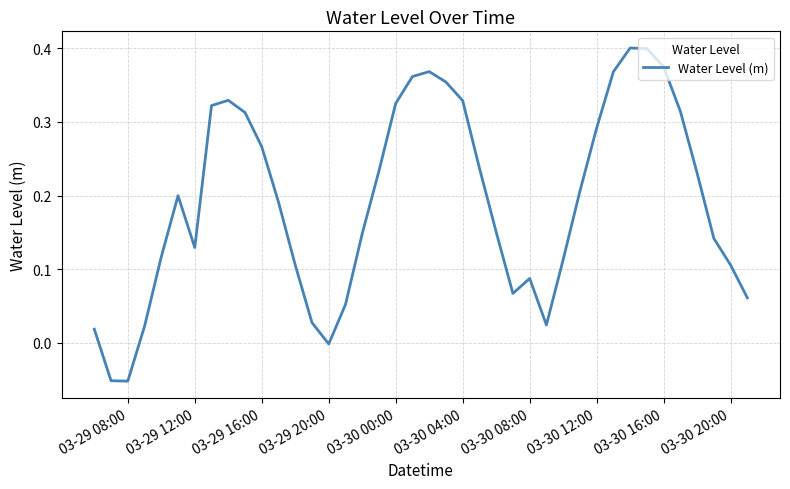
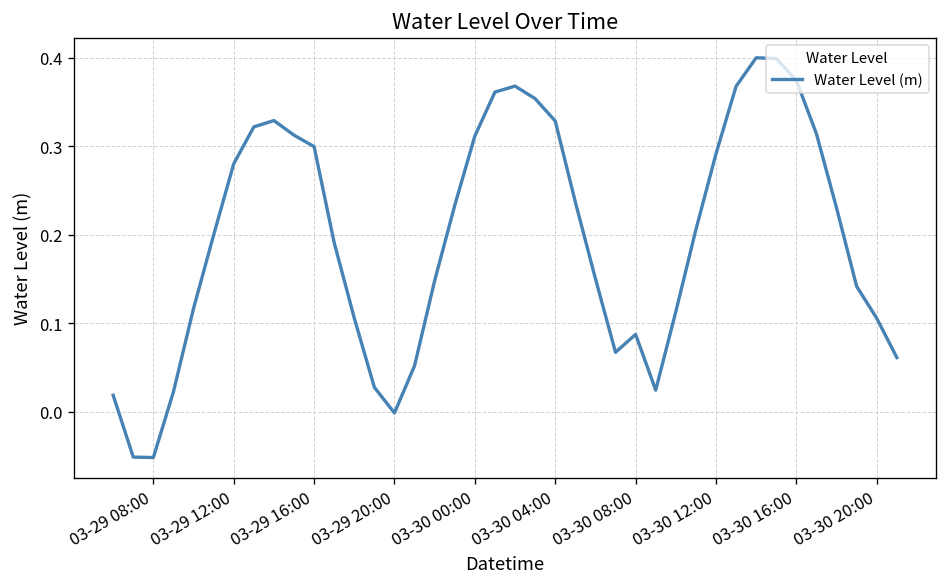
  {
    "03-29 08:00": -0.05,
-   "03-29 12:00": 0.13,
-   "03-29 16:00": 0.27,
+   "03-29 12:00": 0.28,
+   "03-29 16:00": 0.30,
    "03-29 20:00": 0.00,
-   "03-30 00:00": 0.33,
+   "03-30 00:00": 0.31,
    "03-30 04:00": 0.33,
    "03-30 08:00": 0.09,
    "03-30 12:00": 0.29,
    "03-30 20:00": 0.11
  }
